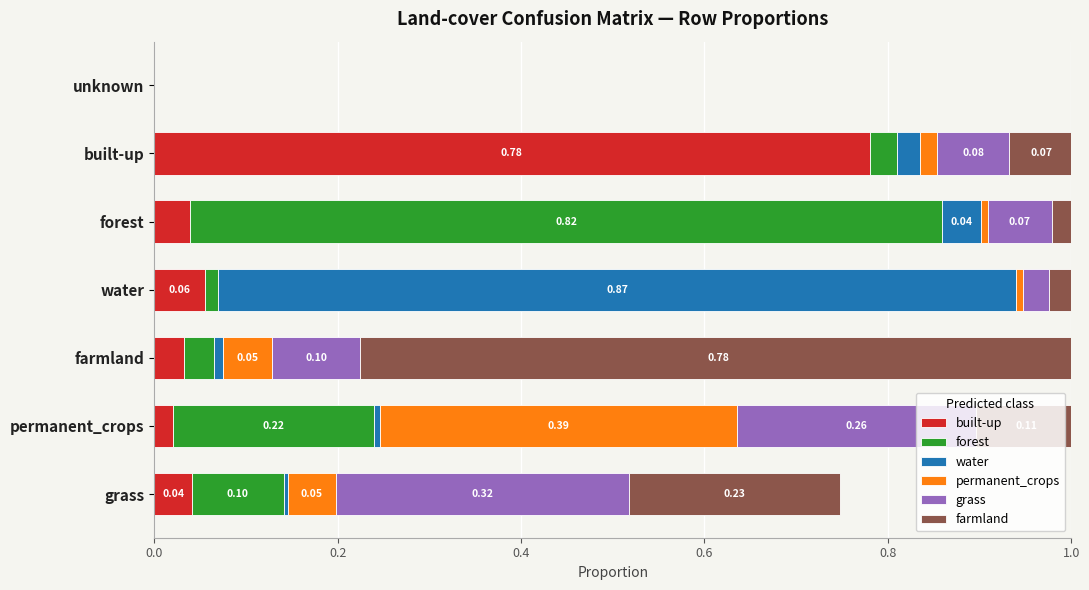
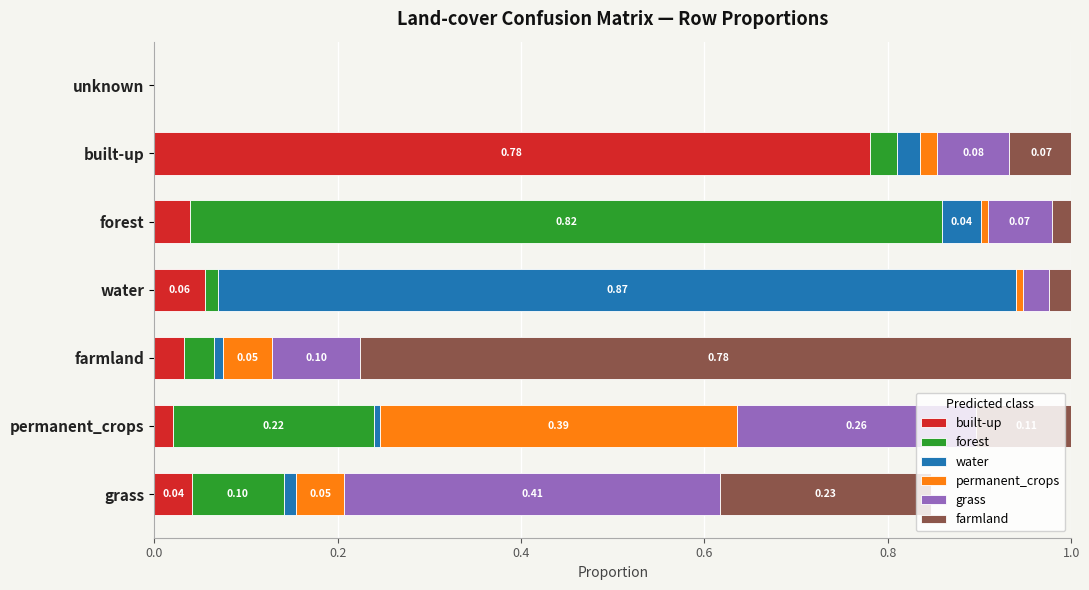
  {
    "built-up": {
      "built-up": 0.78,
      "water": 0.06,
      "grass": 0.04
    },
    "forest": {
      "forest": 0.82,
      "permanent_crops": 0.22,
      "grass": 0.10
    },
    "water": {
      "unknown": 0.00,
      "built-up": 0.03,
      "farmland": 0.01,
      "permanent_crops": 0.01,
-     "grass": 0.005
+     "grass": 0.014
    },
    "permanent_crops": {
      "farmland": 0.05,
      "permanent_crops": 0.39,
      "grass": 0.05
    },
    "grass": {
      "built-up": 0.08,
      "forest": 0.07,
      "farmland": 0.10,
-     "grass": 0.32
+     "grass": 0.41
    },
    "farmland": {
      "unknown": 0.00,
      "water": 0.03
    }
  }
